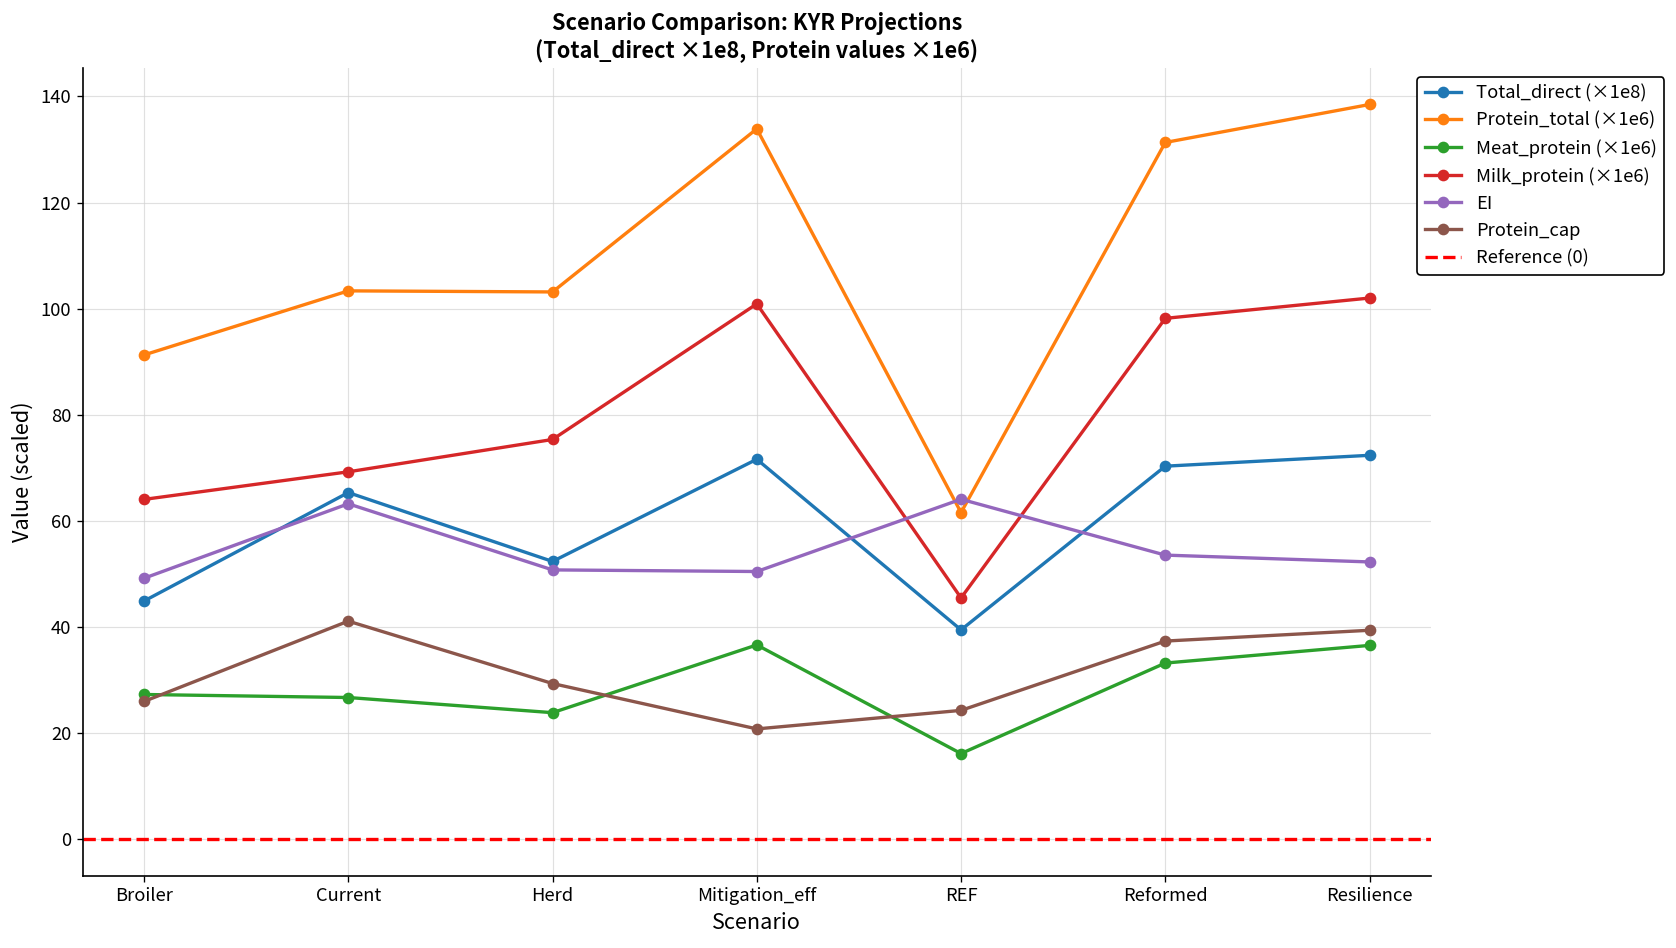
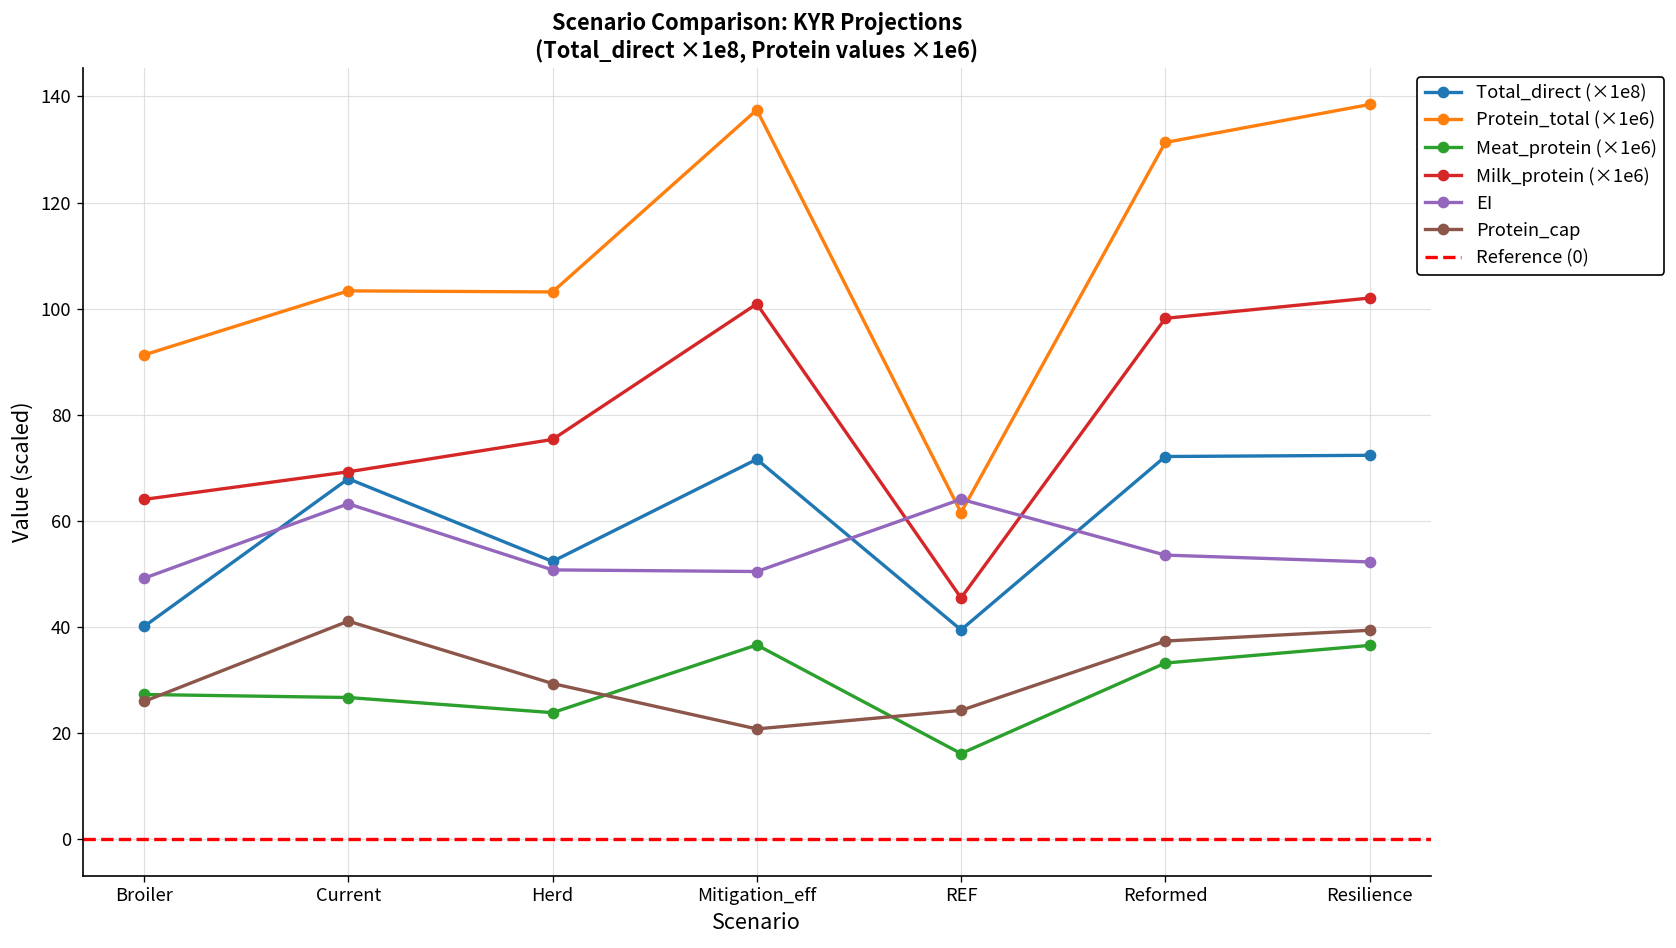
  {
    "Total_direct (×1e8)": {
-     "Broiler": 45,
-     "Current": 65,
+     "Broiler": 40,
+     "Current": 68,
      "Herd": 52,
      "Mitigation_eff": 72,
      "REF": 39,
-     "Reformed": 70,
+     "Reformed": 72,
      "Resilience": 72
    },
    "Protein_total (×1e6)": {
      "Broiler": 91,
      "Current": 103,
      "Herd": 103,
-     "Mitigation_eff": 134,
+     "Mitigation_eff": 137,
      "REF": 62,
      "Reformed": 131,
      "Resilience": 138
    },
    "Meat_protein (×1e6)": {
      "Broiler": 27,
      "Current": 27,
      "Herd": 24,
      "Mitigation_eff": 37,
      "REF": 16,
      "Reformed": 33,
      "Resilience": 36
    },
    "Milk_protein (×1e6)": {
      "Broiler": 64,
      "Current": 69,
      "Herd": 75,
      "Mitigation_eff": 101,
      "REF": 45,
      "Reformed": 98,
      "Resilience": 102
    },
    "EI": {
      "Broiler": 49,
      "Current": 63,
      "Herd": 51,
      "Mitigation_eff": 50,
      "REF": 64,
      "Reformed": 54,
      "Resilience": 52
    },
    "Protein_cap": {
      "Broiler": 26,
      "Current": 41,
      "Herd": 29,
      "Mitigation_eff": 21,
      "REF": 24,
      "Reformed": 37,
      "Resilience": 39
    }
  }
